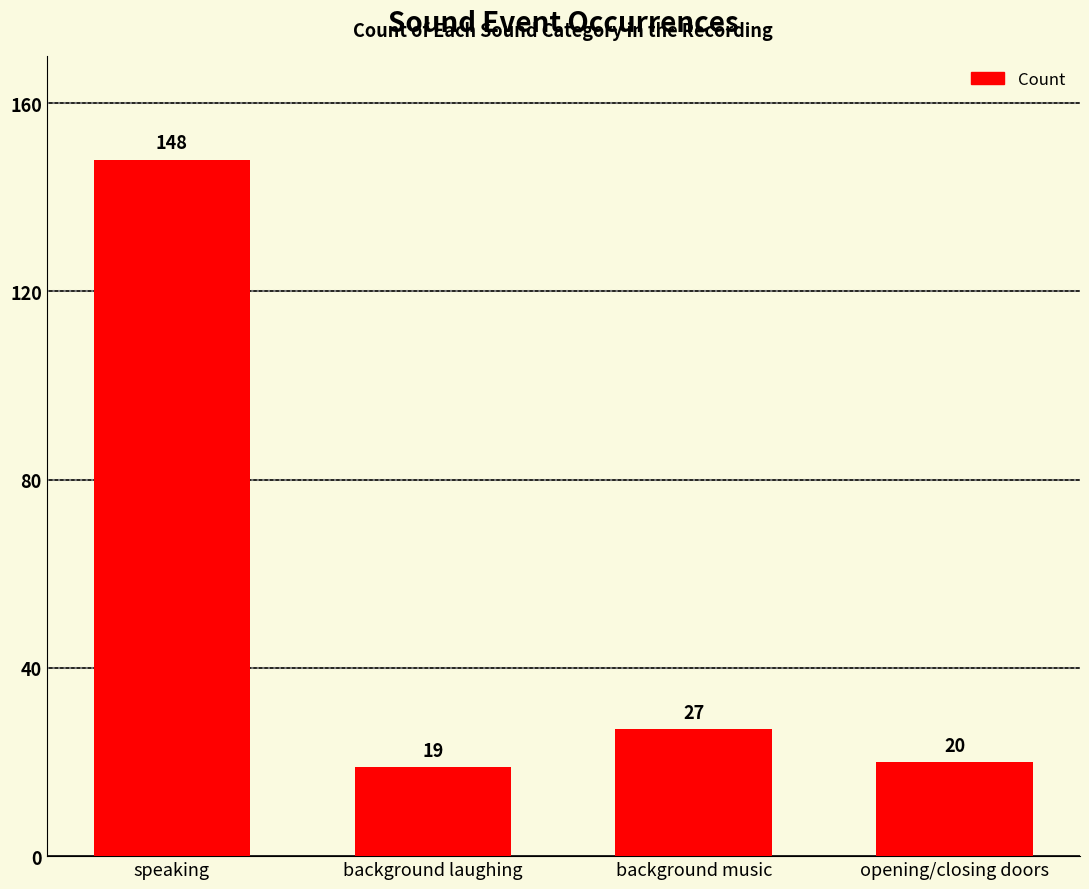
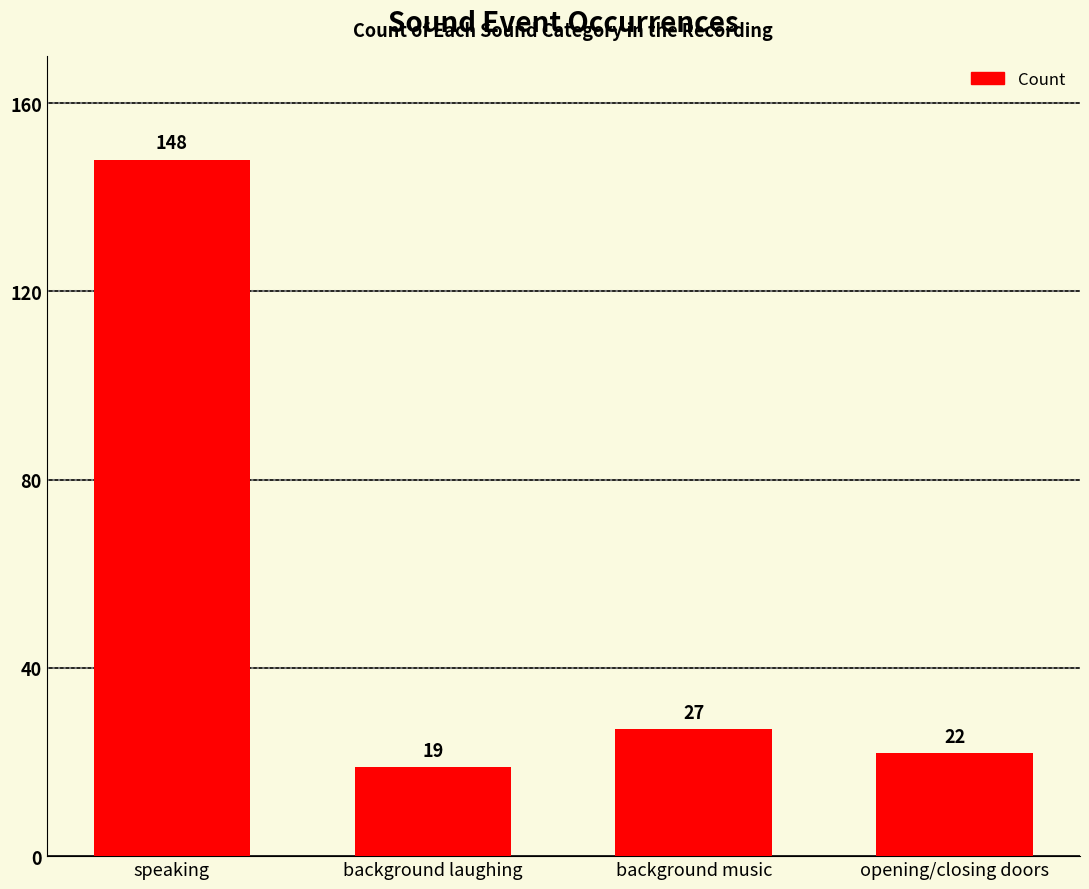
  {
    "speaking": 148,
    "background laughing": 19,
    "background music": 27,
-   "opening/closing doors": 20
+   "opening/closing doors": 22
  }
